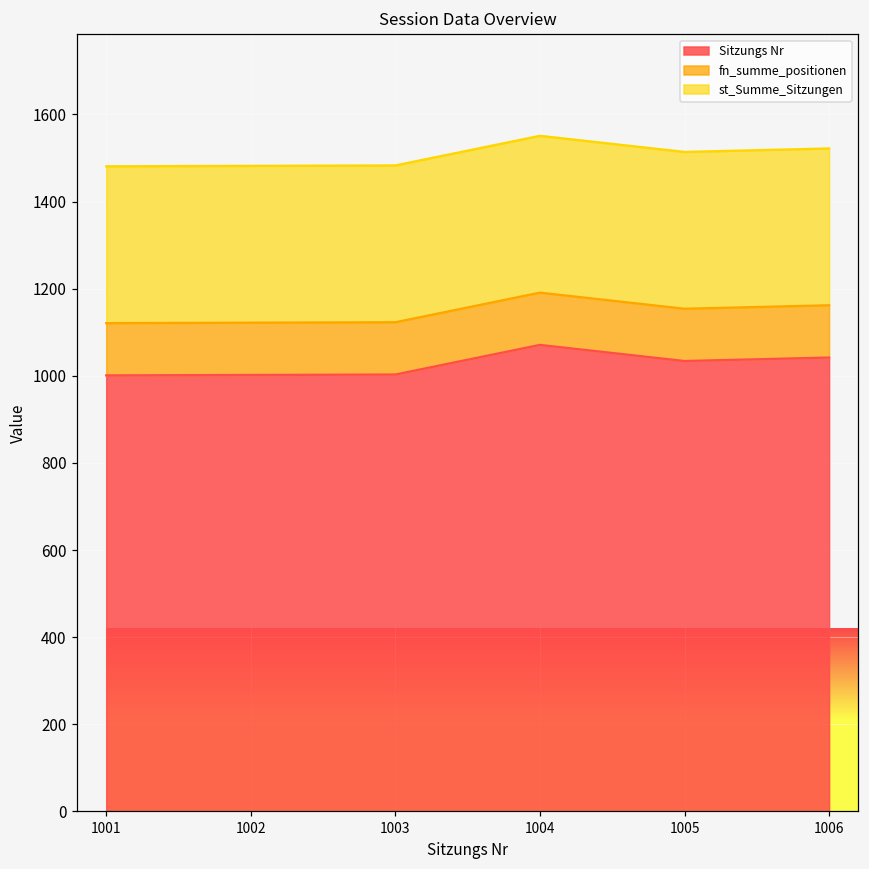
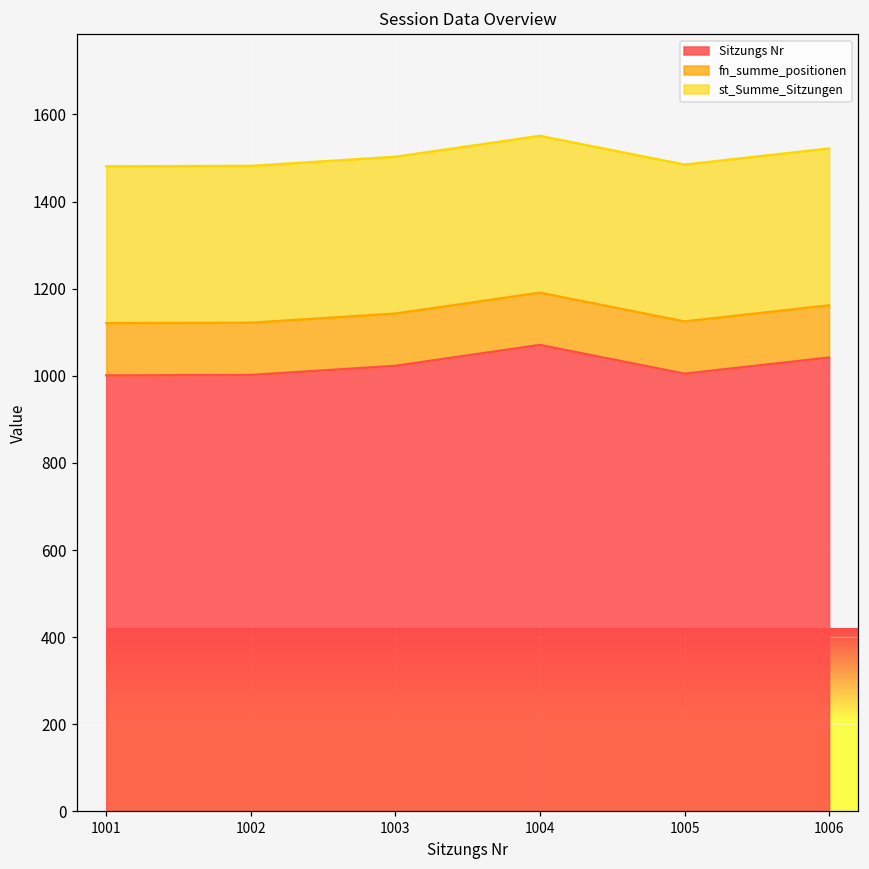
  {
    "Sitzungs Nr": {
      "1001": 1000,
      "1002": 1000,
-     "1003": 1000,
+     "1003": 1020,
      "1004": 1070,
-     "1005": 1030,
+     "1005": 1010,
      "1006": 1040
    }
  }
